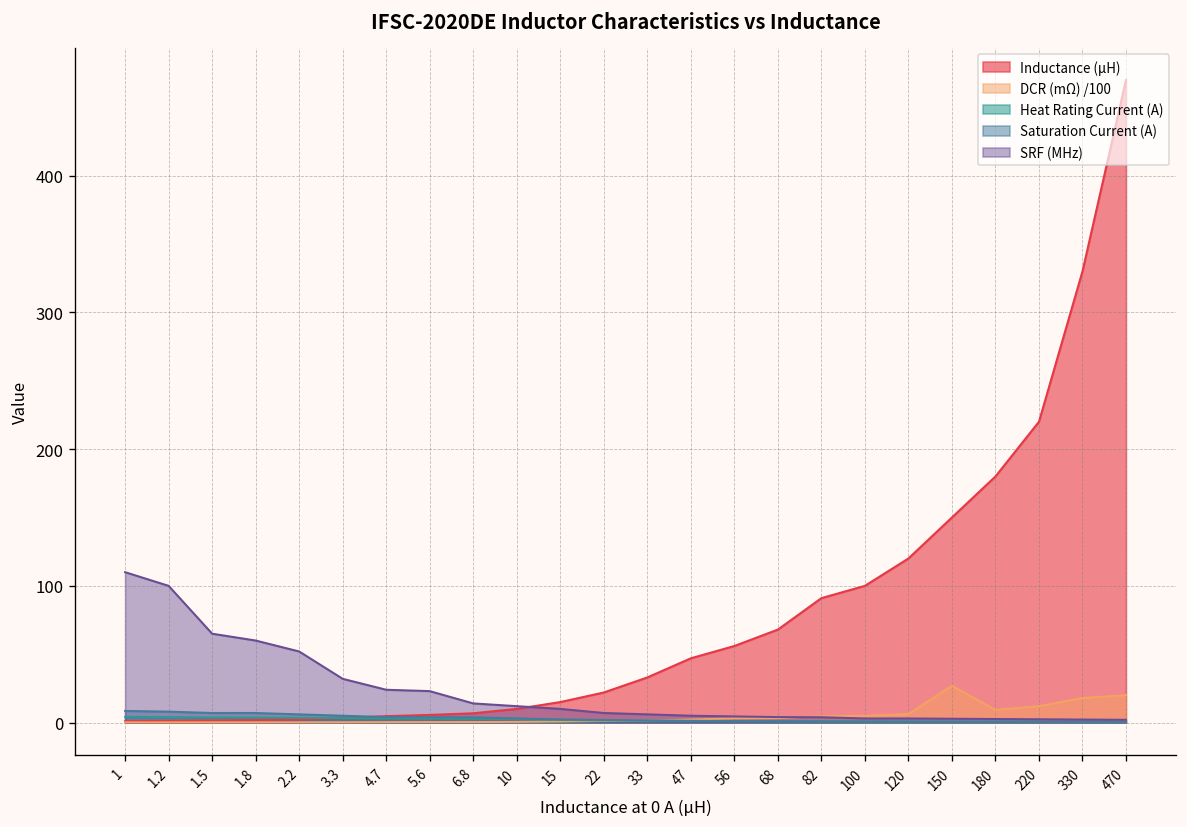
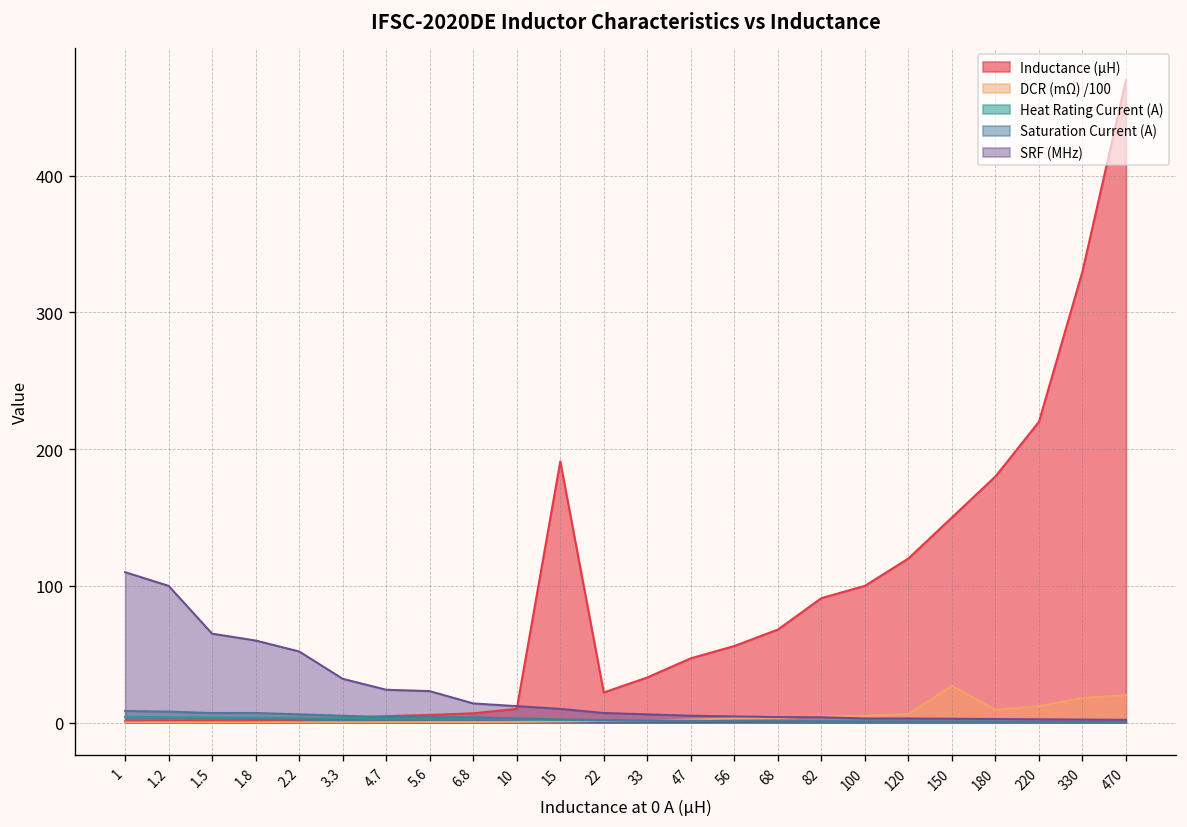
  {
    "Inductance (μH)": {
      "6.8": 7,
-     "15": 15,
+     "15": 191,
      "22": 22,
      "33": 33,
      "47": 47,
      "56": 56,
      "68": 68,
      "82": 91,
      "100": 100,
      "120": 120,
      "150": 150,
      "180": 180,
      "220": 220,
      "330": 330
    },
    "DCR (mΩ) /100": {
      "3.3": 0,
      "4.7": 0,
      "5.6": 0,
      "6.8": 0,
      "120": 6,
      "150": 27,
      "180": 9,
      "220": 12,
      "330": 18,
      "470": 20
    }
  }
